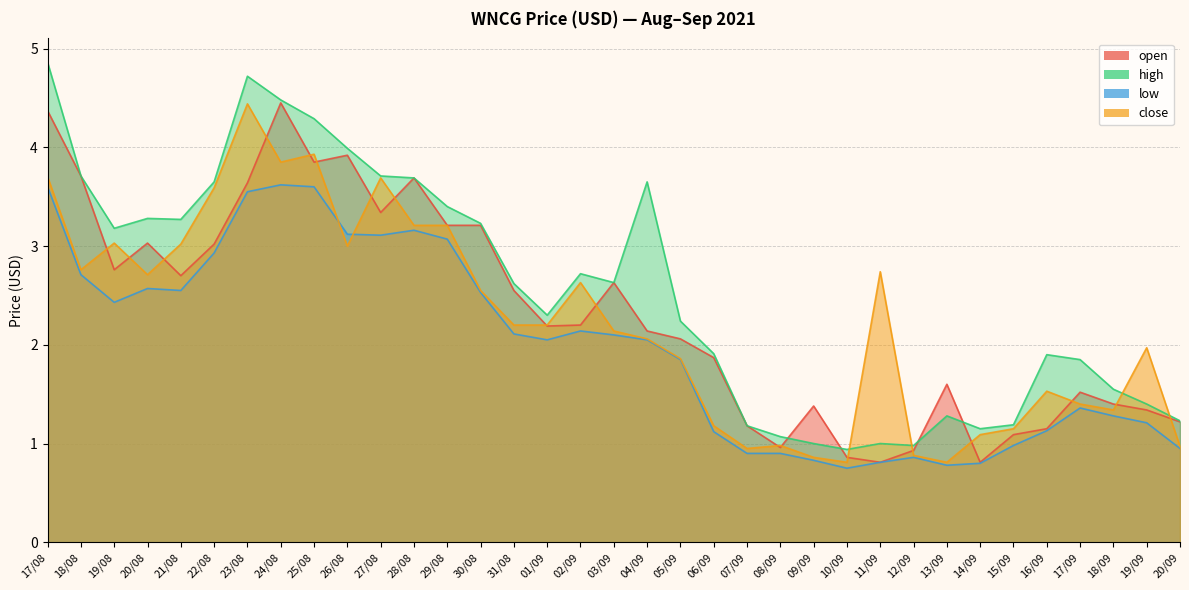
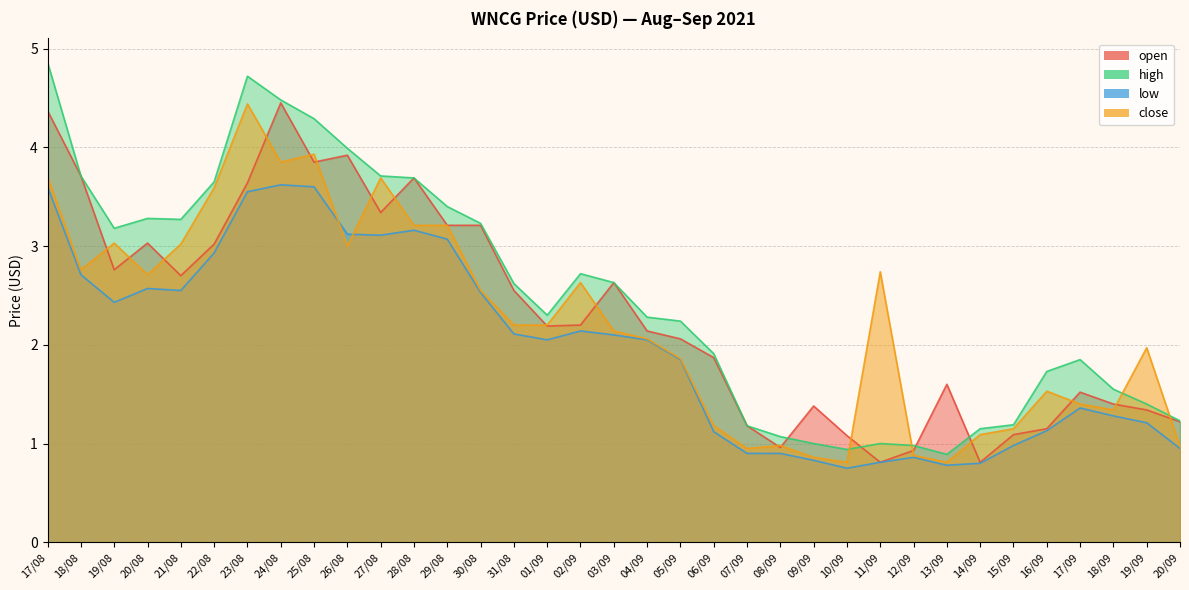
  {
    "open": {
      "17/08": 4.4,
      "19/08": 2.8,
      "20/08": 3.0,
      "21/08": 2.7,
      "22/08": 3.0,
      "23/08": 3.6,
      "24/08": 4.5,
      "25/08": 3.9,
      "26/08": 3.9,
      "27/08": 3.3,
      "31/08": 2.6,
      "02/09": 2.2,
      "04/09": 2.1,
      "05/09": 2.1,
      "06/09": 1.9,
      "09/09": 1.4,
-     "10/09": 0.9,
+     "10/09": 1.1,
      "12/09": 0.9,
      "13/09": 1.6,
      "15/09": 1.1,
      "17/09": 1.5,
      "18/09": 1.4,
      "19/09": 1.3
    },
    "high": {
      "17/08": 4.9,
      "19/08": 3.2,
      "20/08": 3.3,
      "21/08": 3.3,
      "22/08": 3.7,
      "23/08": 4.7,
      "24/08": 4.5,
      "25/08": 4.3,
      "26/08": 4.0,
      "29/08": 3.4,
      "31/08": 2.6,
      "01/09": 2.3,
      "02/09": 2.7,
-     "04/09": 3.7,
+     "04/09": 2.3,
      "05/09": 2.2,
      "06/09": 1.9,
      "08/09": 1.1,
      "09/09": 1.0,
      "10/09": 0.9,
      "11/09": 1.0,
      "12/09": 1.0,
-     "13/09": 1.3,
+     "13/09": 0.9,
      "14/09": 1.2,
      "15/09": 1.2,
-     "16/09": 1.9,
+     "16/09": 1.7,
      "17/09": 1.9,
      "18/09": 1.6,
      "19/09": 1.4
    },
    "low": {
      "17/08": 3.6,
      "18/08": 2.7,
      "19/08": 2.4,
      "20/08": 2.6,
      "21/08": 2.6,
      "22/08": 2.9,
      "23/08": 3.6,
      "24/08": 3.6,
      "25/08": 3.6,
      "26/08": 3.1,
      "27/08": 3.1,
      "28/08": 3.2,
      "29/08": 3.1,
      "31/08": 2.1,
      "01/09": 2.1,
      "02/09": 2.1,
      "03/09": 2.1,
      "06/09": 1.1,
      "07/09": 0.9,
      "08/09": 0.9,
      "09/09": 0.8,
      "10/09": 0.8,
      "13/09": 0.8,
      "15/09": 1.0,
      "17/09": 1.4,
      "18/09": 1.3,
      "19/09": 1.2
    },
    "close": {
      "17/08": 3.7,
      "18/08": 2.8,
      "19/08": 3.0,
      "20/08": 2.7,
      "21/08": 3.0,
      "22/08": 3.6,
      "23/08": 4.4,
      "24/08": 3.9,
      "25/08": 3.9,
      "26/08": 3.0,
      "28/08": 3.2,
      "31/08": 2.2,
      "02/09": 2.6,
      "03/09": 2.1,
      "06/09": 1.2,
      "07/09": 1.0,
      "09/09": 0.9,
      "10/09": 0.8,
      "11/09": 2.7,
      "13/09": 0.8,
      "14/09": 1.1,
      "15/09": 1.2,
      "16/09": 1.5,
      "17/09": 1.4,
      "18/09": 1.3,
      "19/09": 2.0
    }
  }
